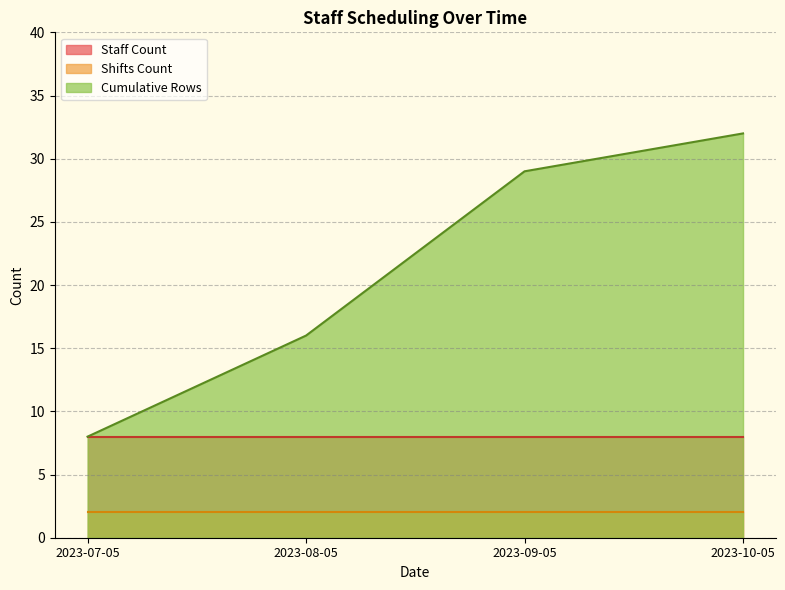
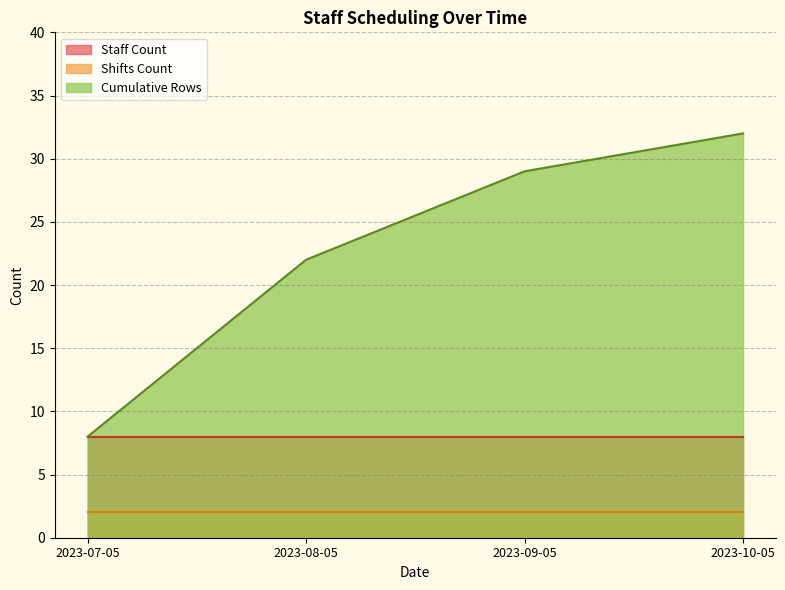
  {
    "Staff Count": {
      "2023-08-05": 8,
      "2023-09-05": 8,
      "2023-10-05": 8
    },
    "Shifts Count": {
      "2023-07-05": 2,
      "2023-08-05": 2,
      "2023-09-05": 2,
      "2023-10-05": 2
    },
    "Cumulative Rows": {
-     "2023-08-05": 16,
+     "2023-08-05": 22,
      "2023-09-05": 29,
      "2023-10-05": 32
    }
  }
